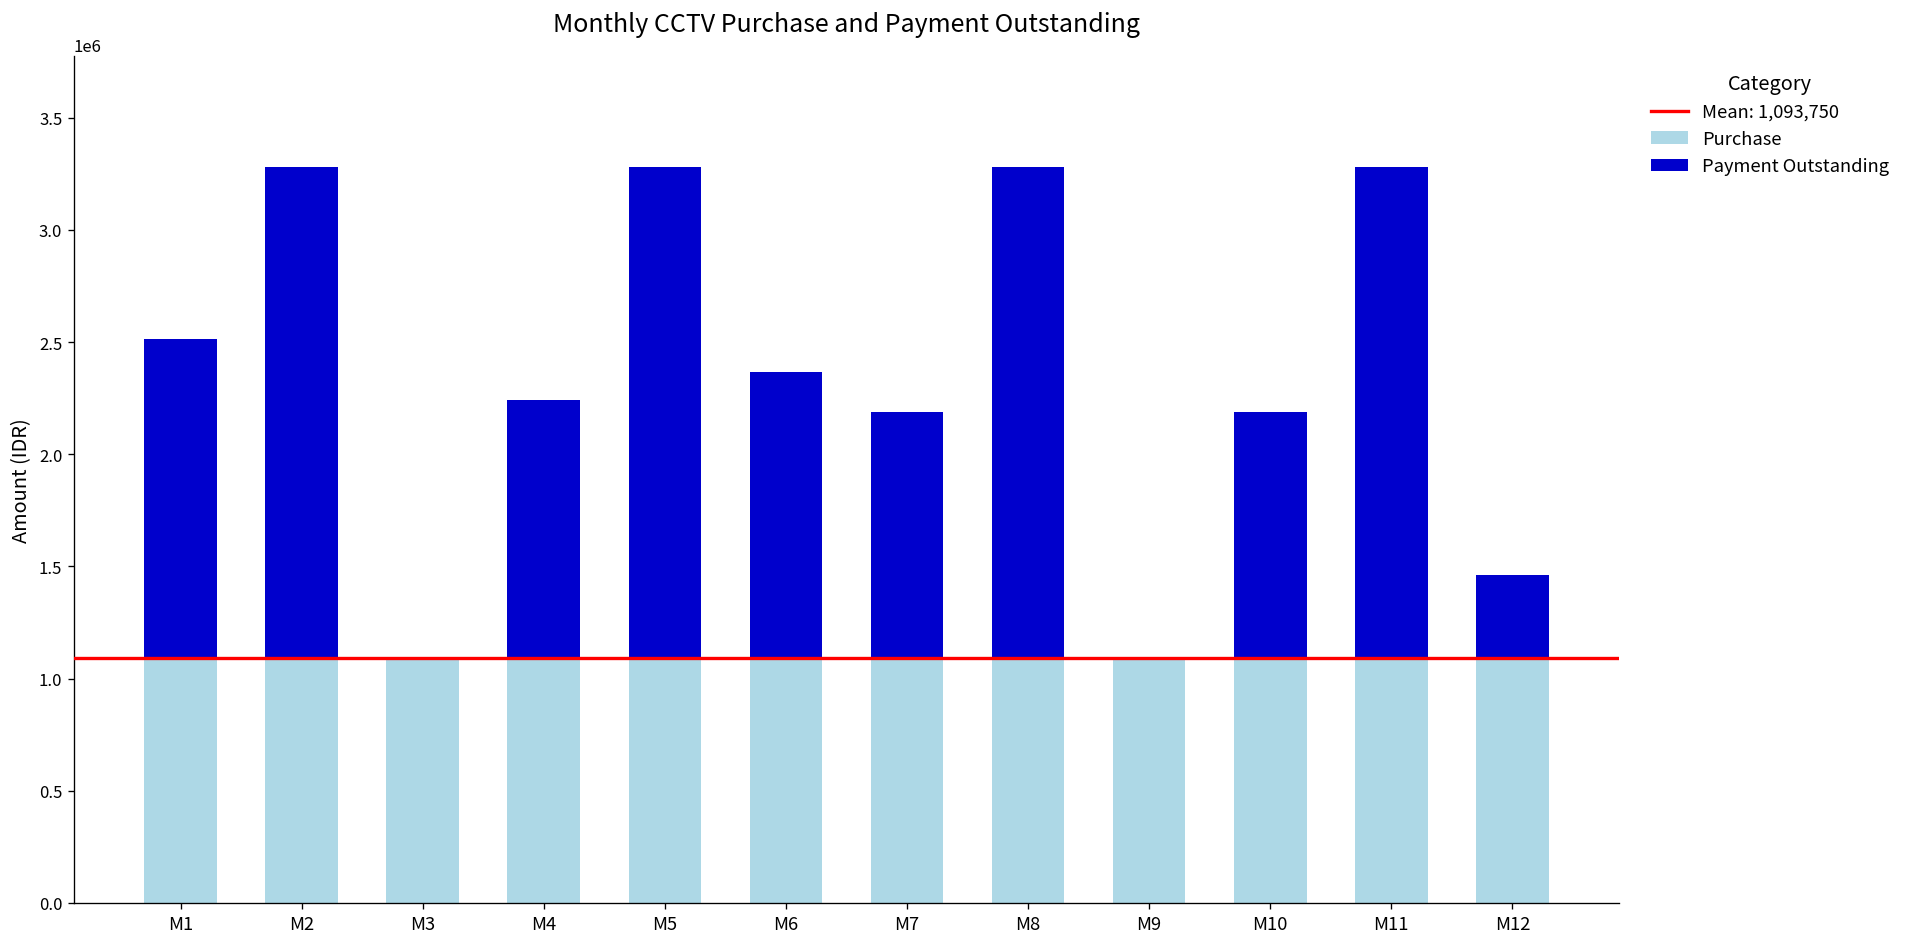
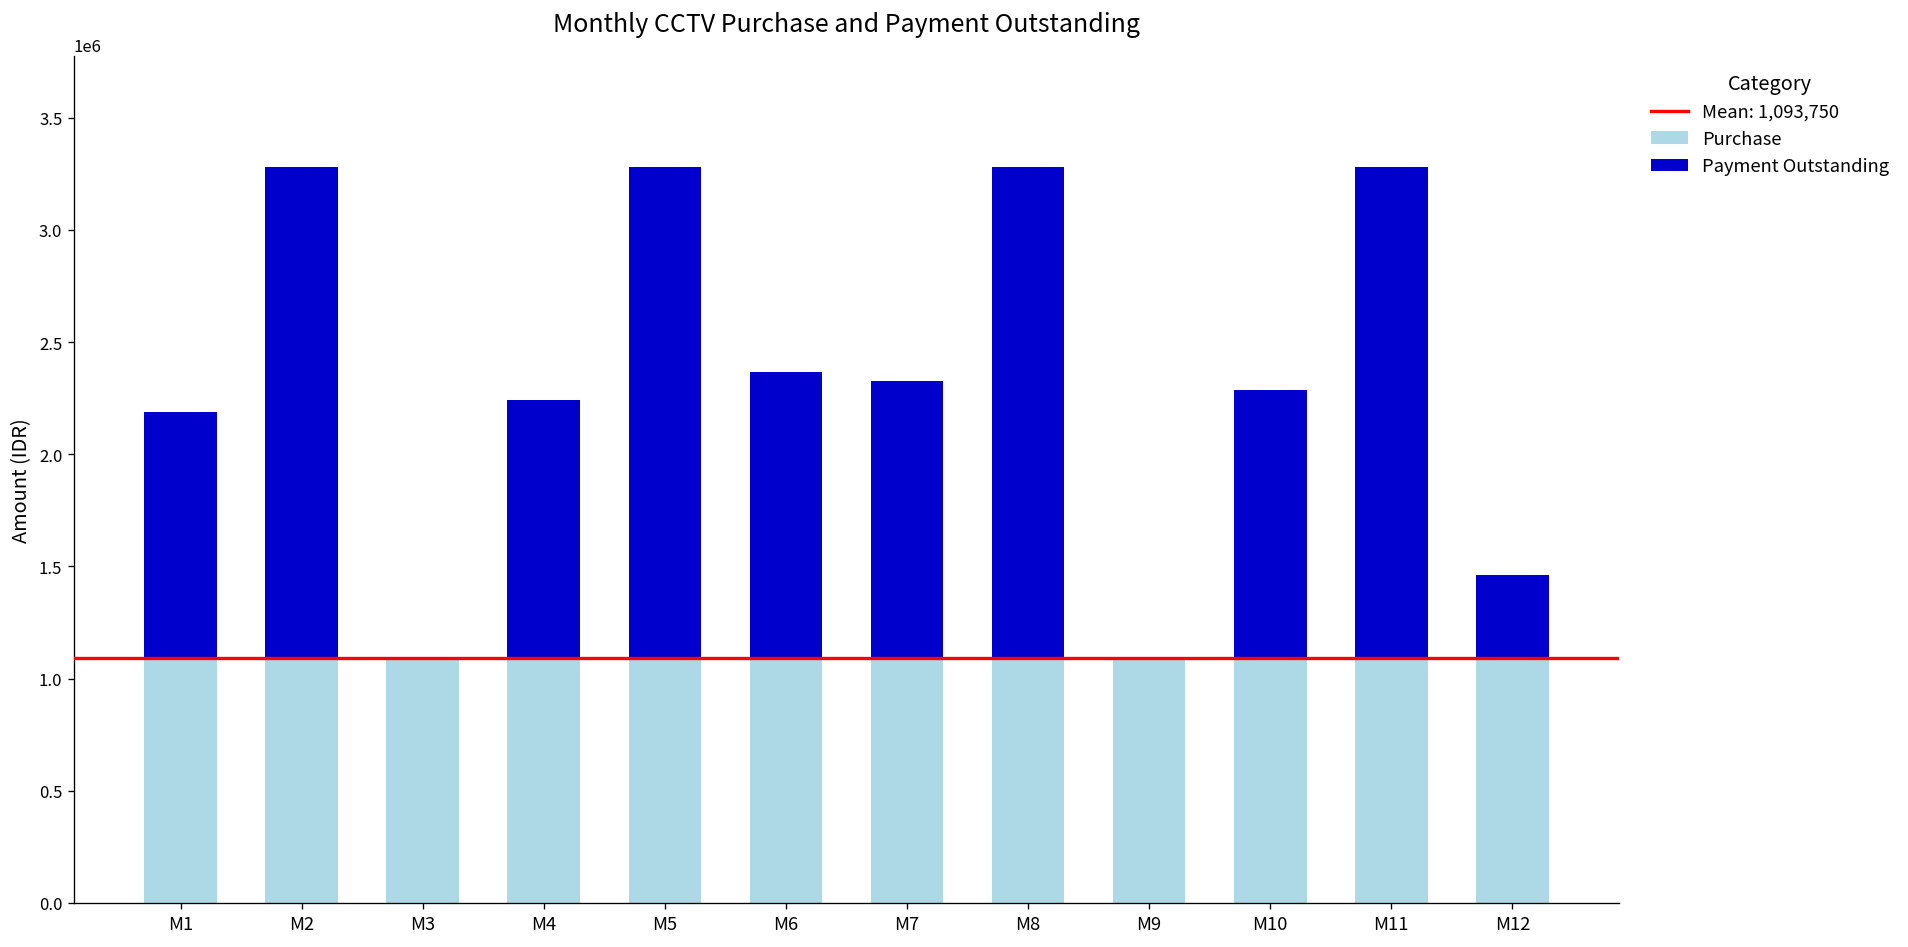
  {
    "Purchase": {
      "M1": 1090000,
      "M2": 1090000,
      "M3": 1090000,
      "M4": 1090000,
      "M5": 1090000,
      "M6": 1090000,
      "M7": 1090000,
      "M8": 1090000,
      "M9": 1090000,
      "M10": 1090000,
      "M11": 1090000,
      "M12": 1090000
    },
    "Payment Outstanding": {
-     "M1": 1420000,
+     "M1": 1090000,
      "M2": 2190000,
      "M3": 0,
      "M4": 1150000,
      "M5": 2190000,
      "M6": 1270000,
-     "M7": 1090000,
+     "M7": 1230000,
      "M8": 2190000,
      "M9": 0,
-     "M10": 1090000,
+     "M10": 1190000,
      "M11": 2190000,
      "M12": 370000
    }
  }
